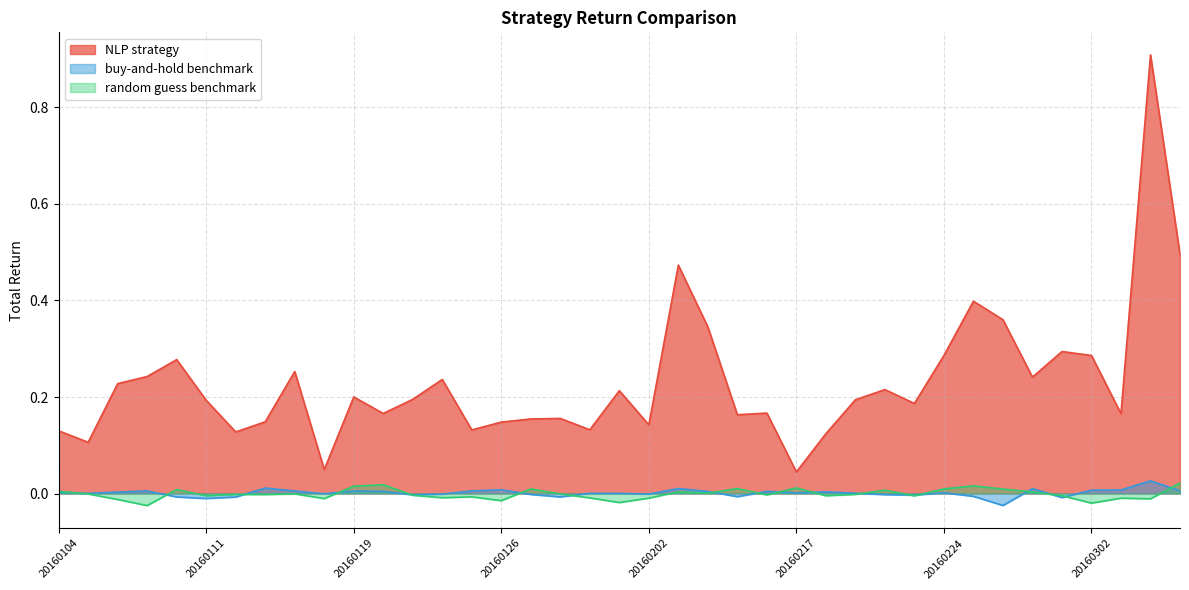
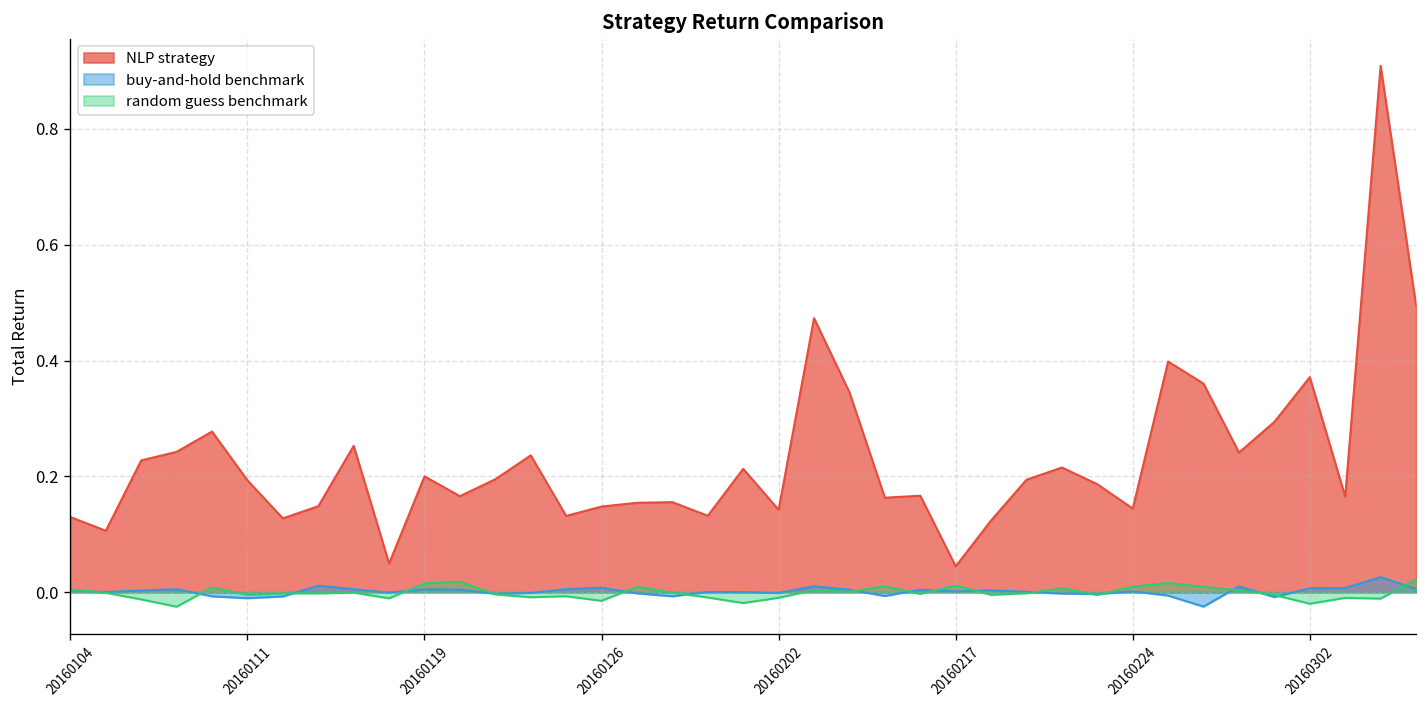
  {
    "NLP strategy": {
      "20160104": 0.13,
      "20160111": 0.19,
      "20160119": 0.20,
      "20160126": 0.15,
      "20160202": 0.14,
      "20160217": 0.04,
-     "20160224": 0.29,
-     "20160302": 0.29
+     "20160224": 0.14,
+     "20160302": 0.37
    }
  }
